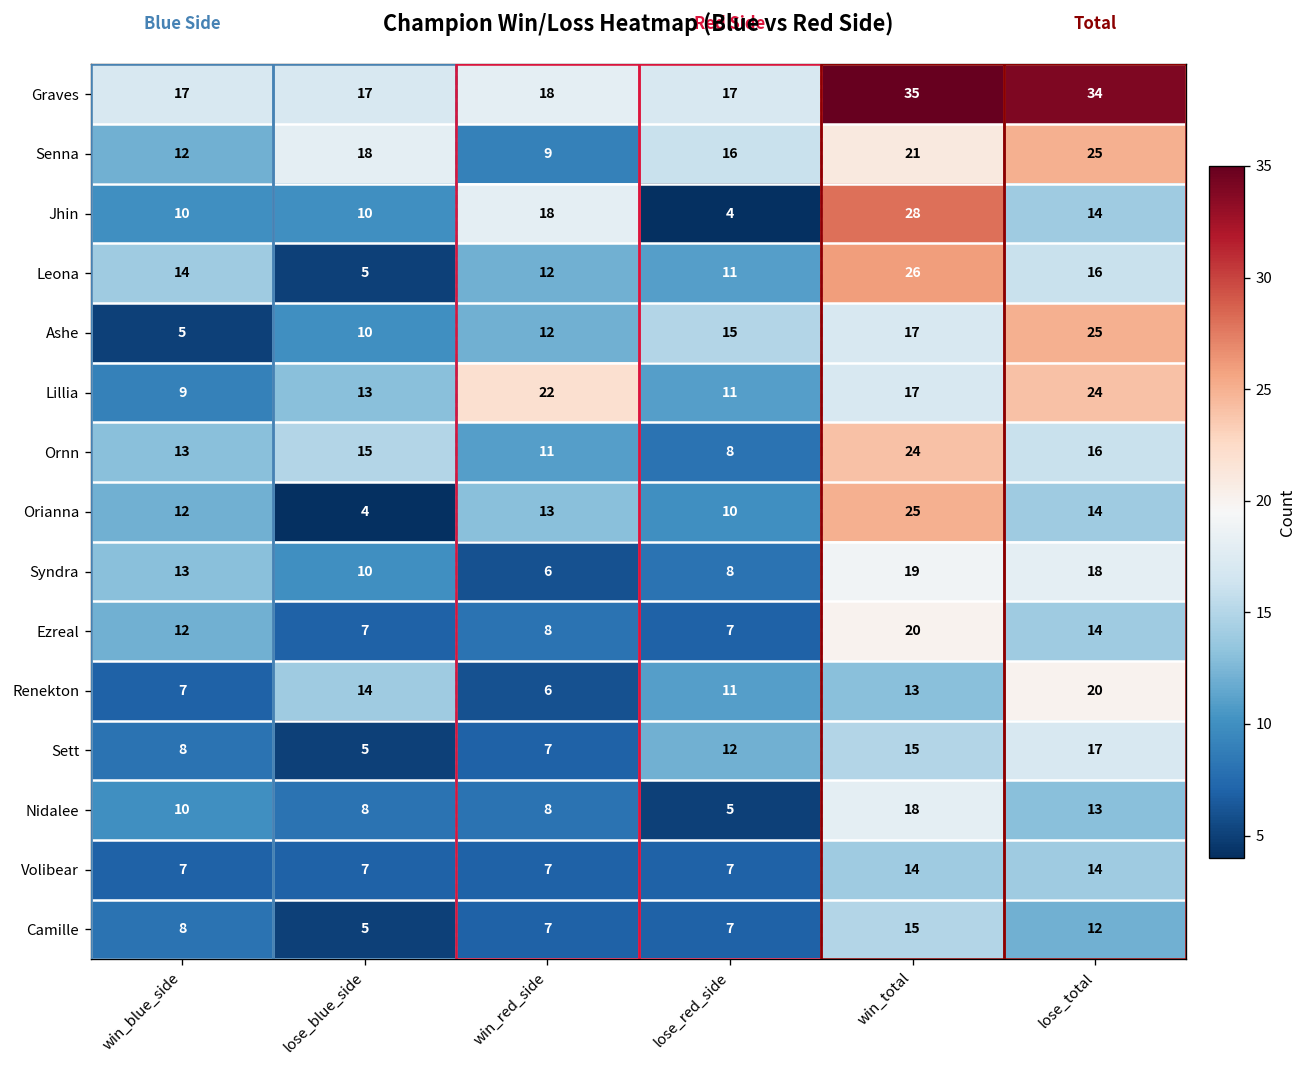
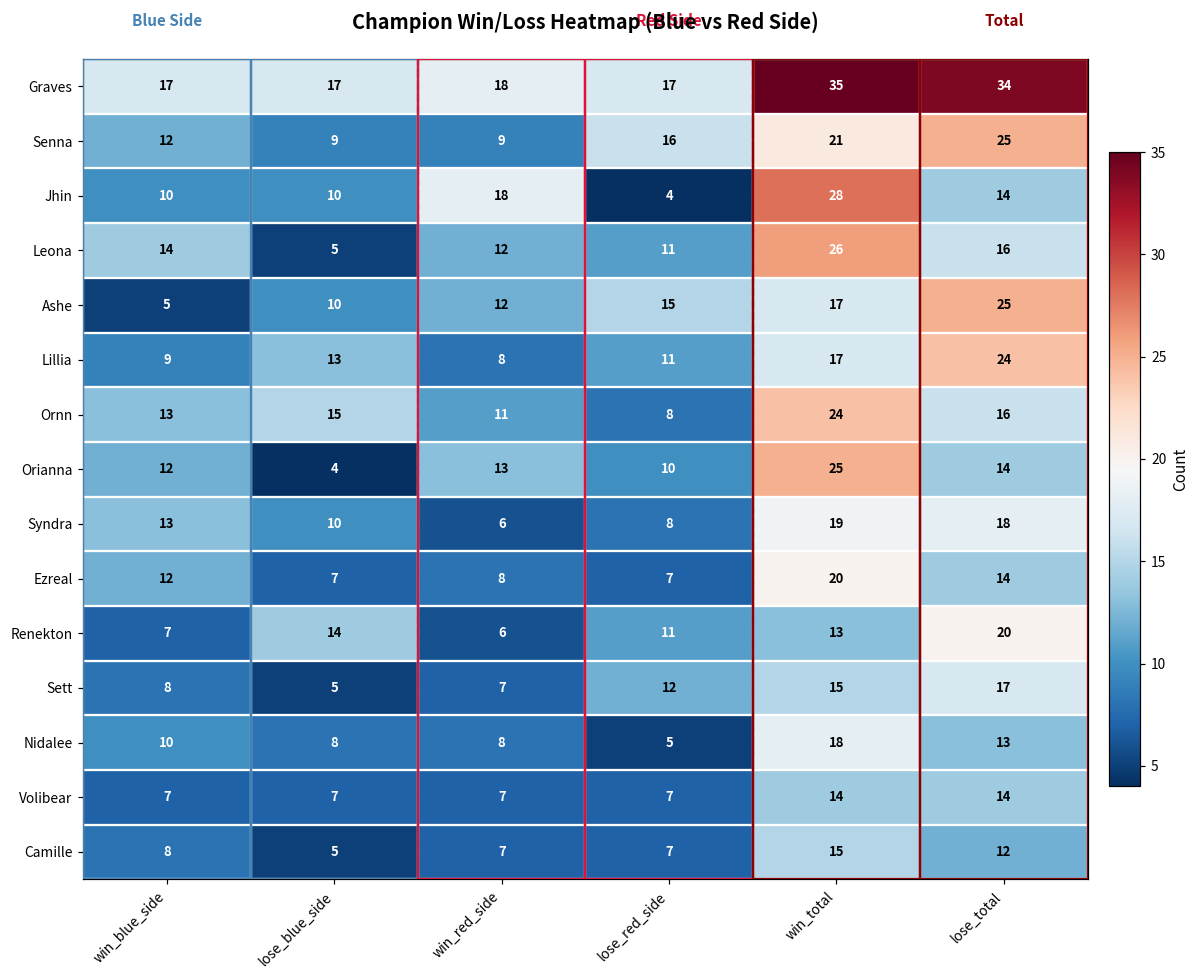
  {
    "Graves": {
      "win_blue_side": 17,
      "lose_blue_side": 17,
      "win_red_side": 18,
      "lose_red_side": 17,
      "win_total": 35,
      "lose_total": 34
    },
    "Senna": {
      "win_blue_side": 12,
-     "lose_blue_side": 18,
+     "lose_blue_side": 9,
      "win_red_side": 9,
      "lose_red_side": 16,
      "win_total": 21,
      "lose_total": 25
    },
    "Jhin": {
      "win_blue_side": 10,
      "lose_blue_side": 10,
      "win_red_side": 18,
      "lose_red_side": 4,
      "win_total": 28,
      "lose_total": 14
    },
    "Leona": {
      "win_blue_side": 14,
      "lose_blue_side": 5,
      "win_red_side": 12,
      "lose_red_side": 11,
      "win_total": 26,
      "lose_total": 16
    },
    "Ashe": {
      "win_blue_side": 5,
      "lose_blue_side": 10,
      "win_red_side": 12,
      "lose_red_side": 15,
      "win_total": 17,
      "lose_total": 25
    },
    "Lillia": {
      "win_blue_side": 9,
      "lose_blue_side": 13,
-     "win_red_side": 22,
+     "win_red_side": 8,
      "lose_red_side": 11,
      "win_total": 17,
      "lose_total": 24
    },
    "Ornn": {
      "win_blue_side": 13,
      "lose_blue_side": 15,
      "win_red_side": 11,
      "lose_red_side": 8,
      "win_total": 24,
      "lose_total": 16
    },
    "Orianna": {
      "win_blue_side": 12,
      "lose_blue_side": 4,
      "win_red_side": 13,
      "lose_red_side": 10,
      "win_total": 25,
      "lose_total": 14
    },
    "Syndra": {
      "win_blue_side": 13,
      "lose_blue_side": 10,
      "win_red_side": 6,
      "lose_red_side": 8,
      "win_total": 19,
      "lose_total": 18
    },
    "Ezreal": {
      "win_blue_side": 12,
      "lose_blue_side": 7,
      "win_red_side": 8,
      "lose_red_side": 7,
      "win_total": 20,
      "lose_total": 14
    },
    "Renekton": {
      "win_blue_side": 7,
      "lose_blue_side": 14,
      "win_red_side": 6,
      "lose_red_side": 11,
      "win_total": 13,
      "lose_total": 20
    },
    "Sett": {
      "win_blue_side": 8,
      "lose_blue_side": 5,
      "win_red_side": 7,
      "lose_red_side": 12,
      "win_total": 15,
      "lose_total": 17
    },
    "Nidalee": {
      "win_blue_side": 10,
      "lose_blue_side": 8,
      "win_red_side": 8,
      "lose_red_side": 5,
      "win_total": 18,
      "lose_total": 13
    },
    "Volibear": {
      "win_blue_side": 7,
      "lose_blue_side": 7,
      "win_red_side": 7,
      "lose_red_side": 7,
      "win_total": 14,
      "lose_total": 14
    },
    "Camille": {
      "win_blue_side": 8,
      "lose_blue_side": 5,
      "win_red_side": 7,
      "lose_red_side": 7,
      "win_total": 15,
      "lose_total": 12
    }
  }
